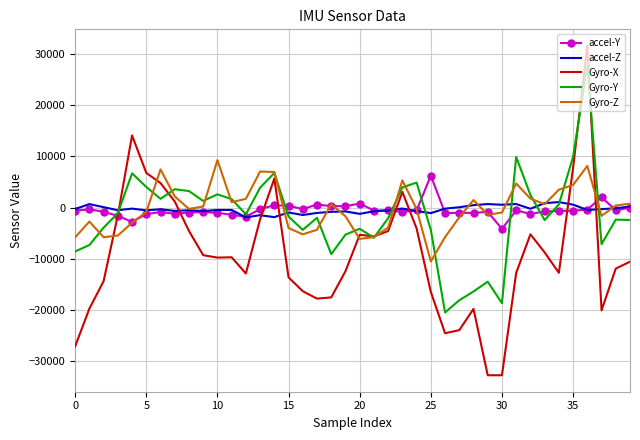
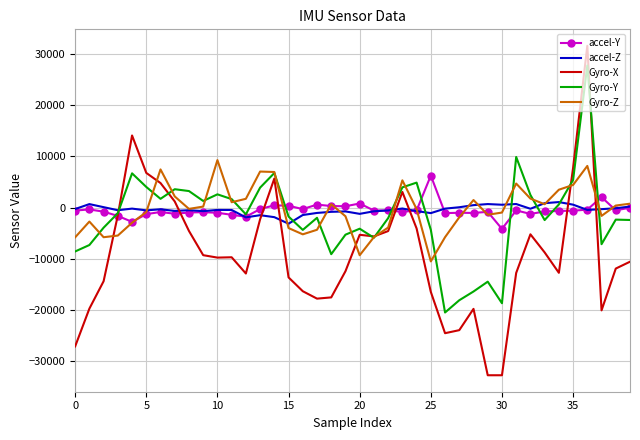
  {
    "accel-Y": {
      "10": -1000,
      "15": 0,
      "20": 1000,
      "25": 6000,
      "30": -4000,
      "35": -1000
    },
    "accel-Z": {
      "10": 0,
-     "15": -1000,
+     "15": -3000,
      "20": -1000,
      "25": -1000,
      "30": 1000,
      "35": 1000
    },
    "Gyro-X": {
      "0": -27000,
      "5": 7000,
      "10": -10000,
      "15": -14000,
      "20": -5000,
      "25": -16000,
      "30": -33000,
      "35": 8000
    },
    "Gyro-Y": {
      "0": -9000,
      "5": 4000,
      "10": 3000,
      "15": -2000,
      "20": -4000,
      "25": -4000,
      "30": -19000,
-     "35": 10000
+     "35": 5000
    },
    "Gyro-Z": {
      "0": -6000,
      "10": 9000,
      "15": -4000,
-     "20": -6000,
+     "20": -9000,
      "25": -11000,
      "30": -1000,
      "35": 4000
    }
  }
